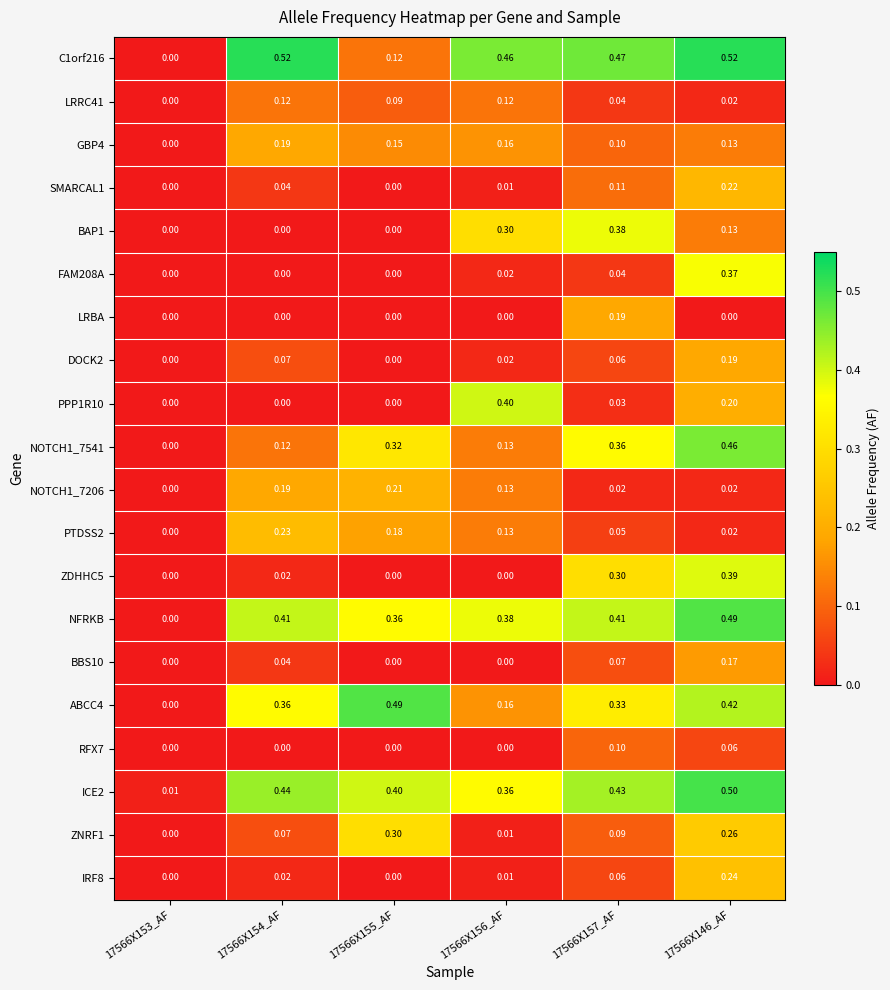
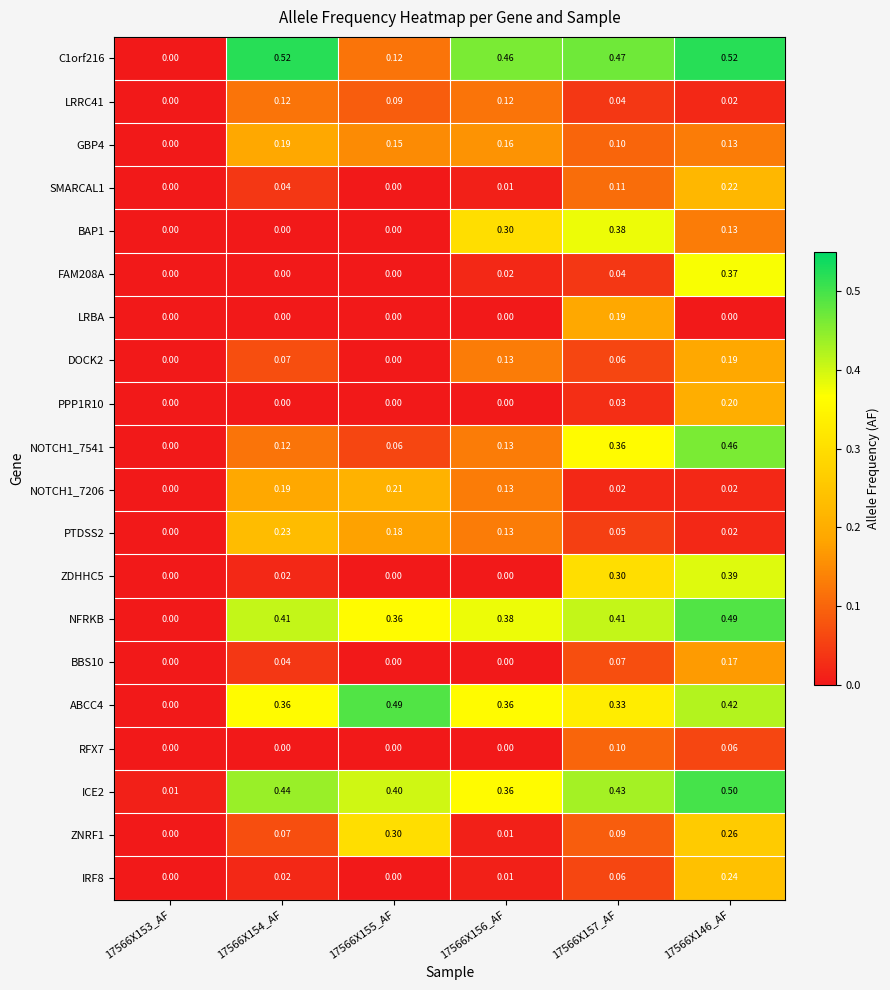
  {
    "C1orf216": {
      "17566X153_AF": 0.00,
      "17566X154_AF": 0.52,
      "17566X155_AF": 0.12,
      "17566X156_AF": 0.46,
      "17566X157_AF": 0.47,
      "17566X146_AF": 0.52
    },
    "LRRC41": {
      "17566X153_AF": 0.00,
      "17566X154_AF": 0.12,
      "17566X155_AF": 0.09,
      "17566X156_AF": 0.12,
      "17566X157_AF": 0.04,
      "17566X146_AF": 0.02
    },
    "GBP4": {
      "17566X153_AF": 0.00,
      "17566X154_AF": 0.19,
      "17566X155_AF": 0.15,
      "17566X156_AF": 0.16,
      "17566X157_AF": 0.10,
      "17566X146_AF": 0.13
    },
    "SMARCAL1": {
      "17566X153_AF": 0.00,
      "17566X154_AF": 0.04,
      "17566X155_AF": 0.00,
      "17566X156_AF": 0.01,
      "17566X157_AF": 0.11,
      "17566X146_AF": 0.22
    },
    "BAP1": {
      "17566X153_AF": 0.00,
      "17566X154_AF": 0.00,
      "17566X155_AF": 0.00,
      "17566X156_AF": 0.30,
      "17566X157_AF": 0.38,
      "17566X146_AF": 0.13
    },
    "FAM208A": {
      "17566X153_AF": 0.00,
      "17566X154_AF": 0.00,
      "17566X155_AF": 0.00,
      "17566X156_AF": 0.02,
      "17566X157_AF": 0.04,
      "17566X146_AF": 0.37
    },
    "LRBA": {
      "17566X153_AF": 0.00,
      "17566X154_AF": 0.00,
      "17566X155_AF": 0.00,
      "17566X156_AF": 0.00,
      "17566X157_AF": 0.19,
      "17566X146_AF": 0.00
    },
    "DOCK2": {
      "17566X153_AF": 0.00,
      "17566X154_AF": 0.07,
      "17566X155_AF": 0.00,
-     "17566X156_AF": 0.02,
+     "17566X156_AF": 0.13,
      "17566X157_AF": 0.06,
      "17566X146_AF": 0.19
    },
    "PPP1R10": {
      "17566X153_AF": 0.00,
      "17566X154_AF": 0.00,
      "17566X155_AF": 0.00,
-     "17566X156_AF": 0.40,
+     "17566X156_AF": 0.00,
      "17566X157_AF": 0.03,
      "17566X146_AF": 0.20
    },
    "NOTCH1_7541": {
      "17566X153_AF": 0.00,
      "17566X154_AF": 0.12,
-     "17566X155_AF": 0.32,
+     "17566X155_AF": 0.06,
      "17566X156_AF": 0.13,
      "17566X157_AF": 0.36,
      "17566X146_AF": 0.46
    },
    "NOTCH1_7206": {
      "17566X153_AF": 0.00,
      "17566X154_AF": 0.19,
      "17566X155_AF": 0.21,
      "17566X156_AF": 0.13,
      "17566X157_AF": 0.02,
      "17566X146_AF": 0.02
    },
    "PTDSS2": {
      "17566X153_AF": 0.00,
      "17566X154_AF": 0.23,
      "17566X155_AF": 0.18,
      "17566X156_AF": 0.13,
      "17566X157_AF": 0.05,
      "17566X146_AF": 0.02
    },
    "ZDHHC5": {
      "17566X153_AF": 0.00,
      "17566X154_AF": 0.02,
      "17566X155_AF": 0.00,
      "17566X156_AF": 0.00,
      "17566X157_AF": 0.30,
      "17566X146_AF": 0.39
    },
    "NFRKB": {
      "17566X153_AF": 0.00,
      "17566X154_AF": 0.41,
      "17566X155_AF": 0.36,
      "17566X156_AF": 0.38,
      "17566X157_AF": 0.41,
      "17566X146_AF": 0.49
    },
    "BBS10": {
      "17566X153_AF": 0.00,
      "17566X154_AF": 0.04,
      "17566X155_AF": 0.00,
      "17566X156_AF": 0.00,
      "17566X157_AF": 0.07,
      "17566X146_AF": 0.17
    },
    "ABCC4": {
      "17566X153_AF": 0.00,
      "17566X154_AF": 0.36,
      "17566X155_AF": 0.49,
-     "17566X156_AF": 0.16,
+     "17566X156_AF": 0.36,
      "17566X157_AF": 0.33,
      "17566X146_AF": 0.42
    },
    "RFX7": {
      "17566X153_AF": 0.00,
      "17566X154_AF": 0.00,
      "17566X155_AF": 0.00,
      "17566X156_AF": 0.00,
      "17566X157_AF": 0.10,
      "17566X146_AF": 0.06
    },
    "ICE2": {
      "17566X153_AF": 0.01,
      "17566X154_AF": 0.44,
      "17566X155_AF": 0.40,
      "17566X156_AF": 0.36,
      "17566X157_AF": 0.43,
      "17566X146_AF": 0.50
    },
    "ZNRF1": {
      "17566X153_AF": 0.00,
      "17566X154_AF": 0.07,
      "17566X155_AF": 0.30,
      "17566X156_AF": 0.01,
      "17566X157_AF": 0.09,
      "17566X146_AF": 0.26
    },
    "IRF8": {
      "17566X153_AF": 0.00,
      "17566X154_AF": 0.02,
      "17566X155_AF": 0.00,
      "17566X156_AF": 0.01,
      "17566X157_AF": 0.06,
      "17566X146_AF": 0.24
    }
  }
